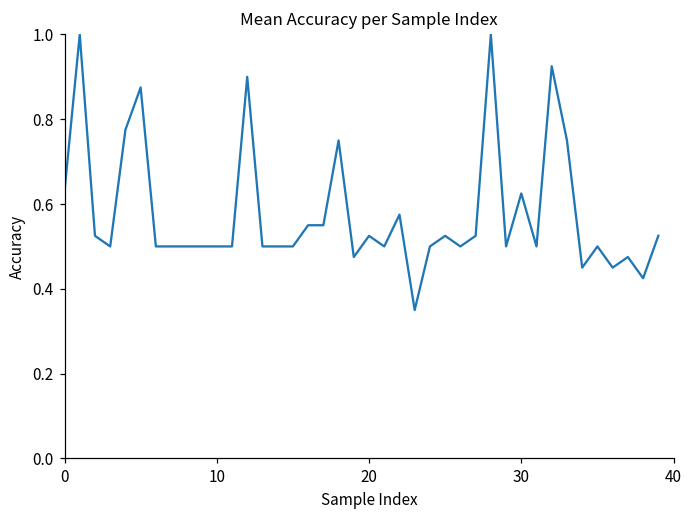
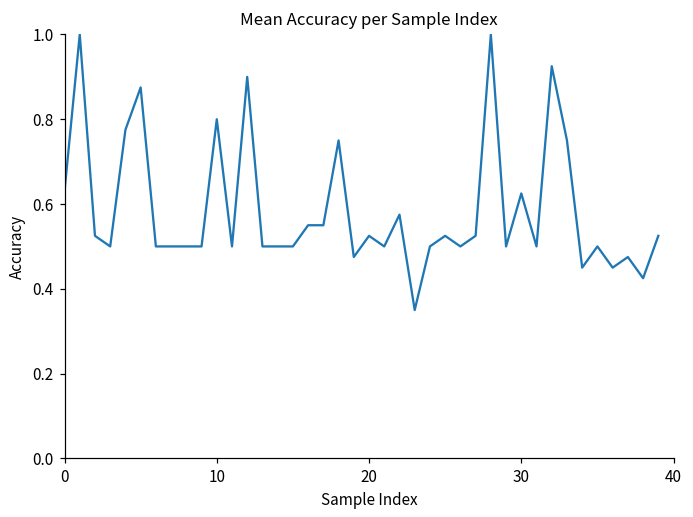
  {
    "0": 0.63,
-   "10": 0.5,
+   "10": 0.8,
    "20": 0.53,
    "30": 0.63
  }
